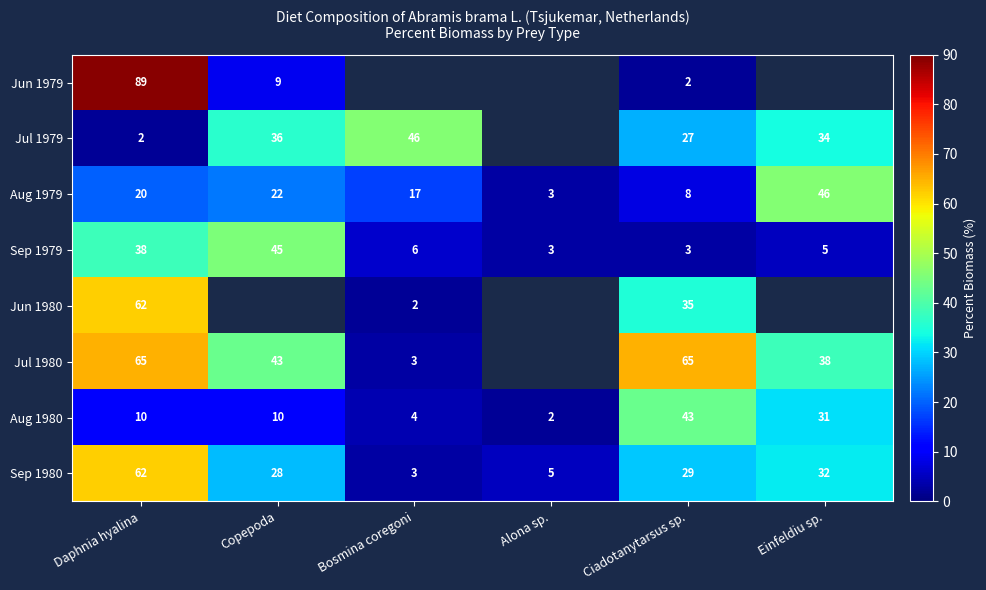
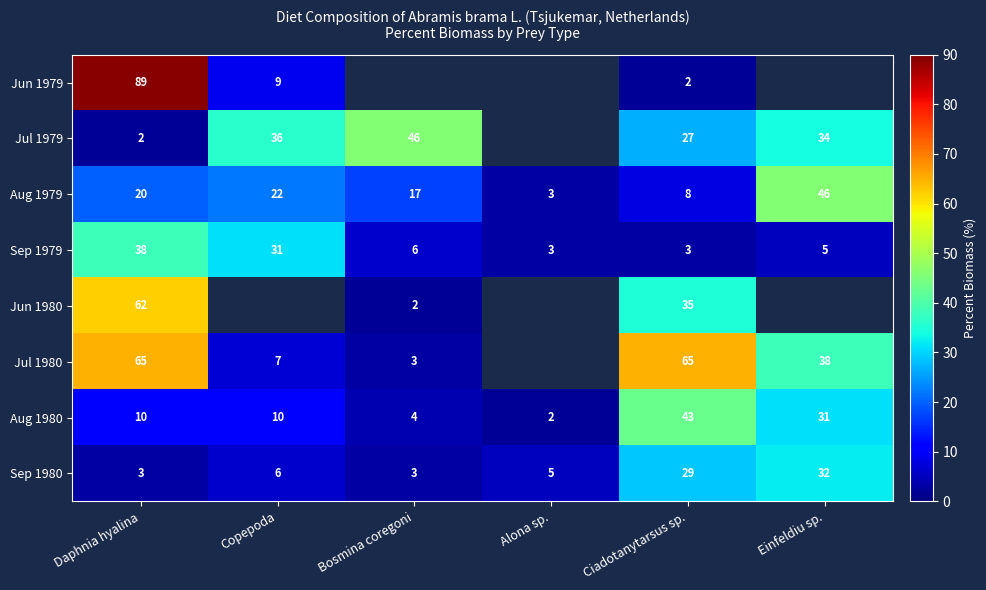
  {
    "Jun 1979": {
      "Daphnia hyalina": 89,
      "Copepoda": 9,
      "Ciadotanytarsus sp.": 2
    },
    "Jul 1979": {
      "Daphnia hyalina": 2,
      "Copepoda": 36,
      "Bosmina coregoni": 46,
      "Ciadotanytarsus sp.": 27,
      "Einfeldiu sp.": 34
    },
    "Aug 1979": {
      "Daphnia hyalina": 20,
      "Copepoda": 22,
      "Bosmina coregoni": 17,
      "Alona sp.": 3,
      "Ciadotanytarsus sp.": 8,
      "Einfeldiu sp.": 46
    },
    "Sep 1979": {
      "Daphnia hyalina": 38,
-     "Copepoda": 45,
+     "Copepoda": 31,
      "Bosmina coregoni": 6,
      "Alona sp.": 3,
      "Ciadotanytarsus sp.": 3,
      "Einfeldiu sp.": 5
    },
    "Jun 1980": {
      "Daphnia hyalina": 62,
      "Bosmina coregoni": 2,
      "Ciadotanytarsus sp.": 35
    },
    "Jul 1980": {
      "Daphnia hyalina": 65,
-     "Copepoda": 43,
+     "Copepoda": 7,
      "Bosmina coregoni": 3,
      "Ciadotanytarsus sp.": 65,
      "Einfeldiu sp.": 38
    },
    "Aug 1980": {
      "Daphnia hyalina": 10,
      "Copepoda": 10,
      "Bosmina coregoni": 4,
      "Alona sp.": 2,
      "Ciadotanytarsus sp.": 43,
      "Einfeldiu sp.": 31
    },
    "Sep 1980": {
-     "Daphnia hyalina": 62,
-     "Copepoda": 28,
+     "Daphnia hyalina": 3,
+     "Copepoda": 6,
      "Bosmina coregoni": 3,
      "Alona sp.": 5,
      "Ciadotanytarsus sp.": 29,
      "Einfeldiu sp.": 32
    }
  }
